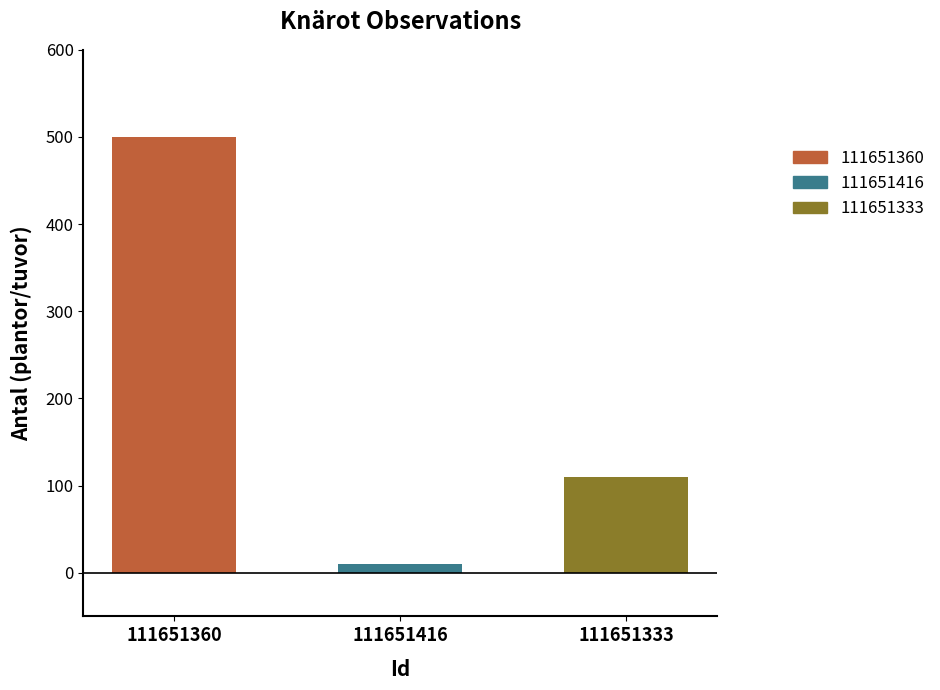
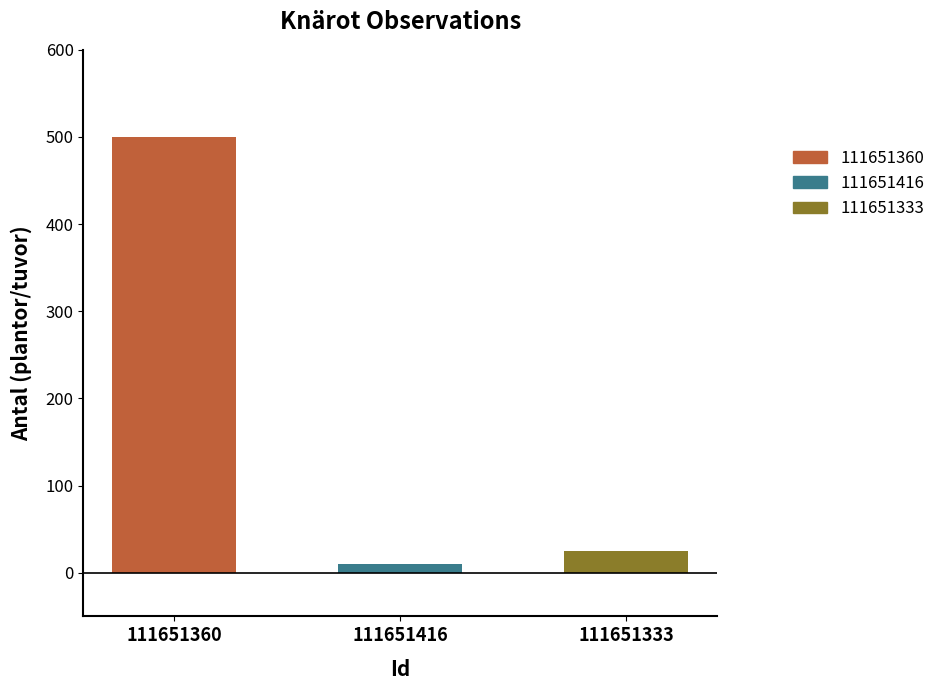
  {
    "111651416": {
      "111651416": 10
    },
    "111651333": {
-     "111651333": 110
+     "111651333": 30
    }
  }
